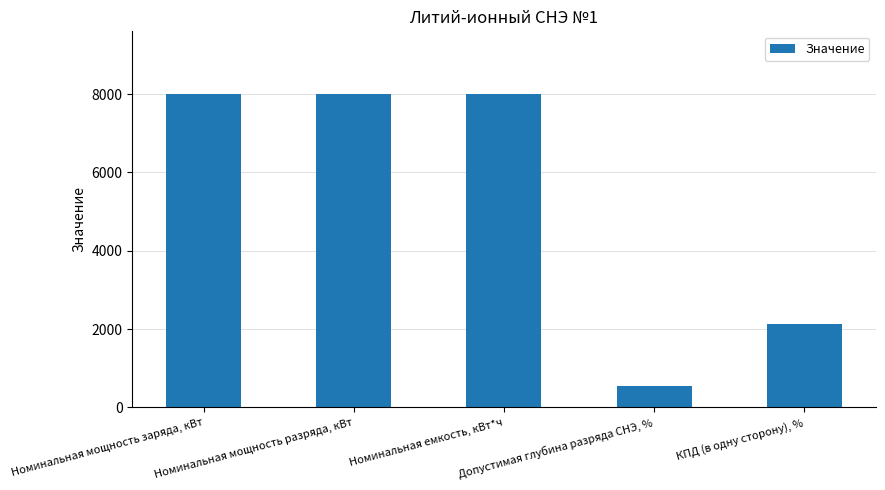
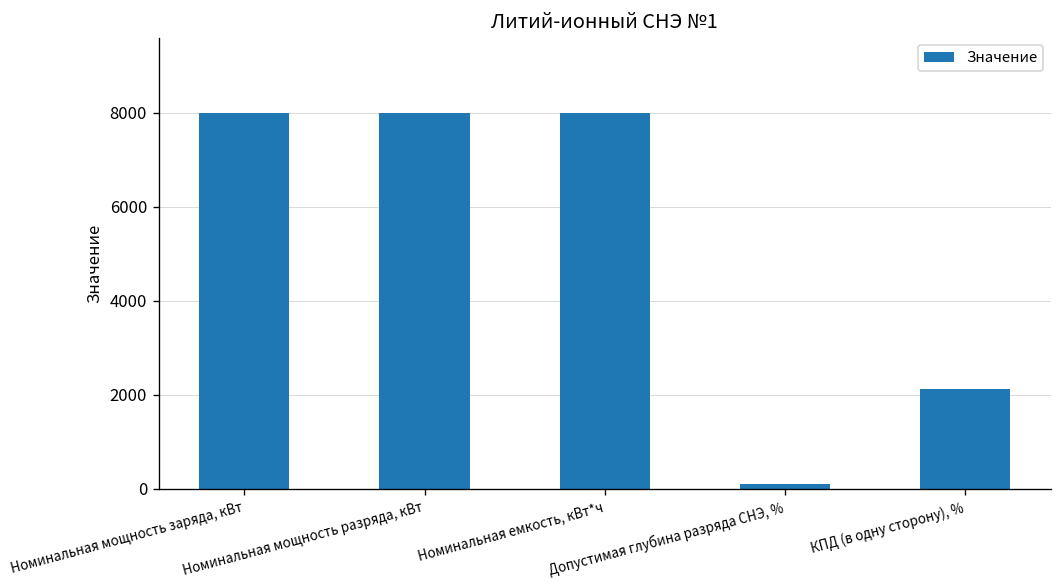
  {
    "Номинальная мощность заряда, кВт": 8000,
    "Номинальная мощность разряда, кВт": 8000,
    "Номинальная емкость, кВт*ч": 8000,
-   "Допустимая глубина разряда СНЭ, %": 600,
+   "Допустимая глубина разряда СНЭ, %": 100,
    "КПД (в одну сторону), %": 2100
  }
